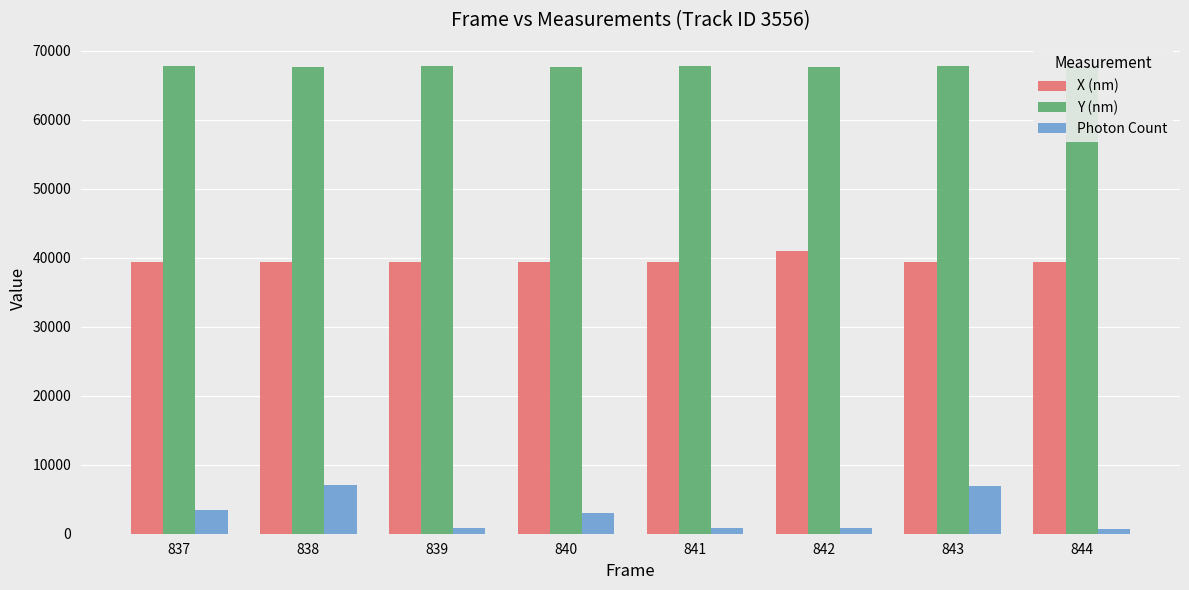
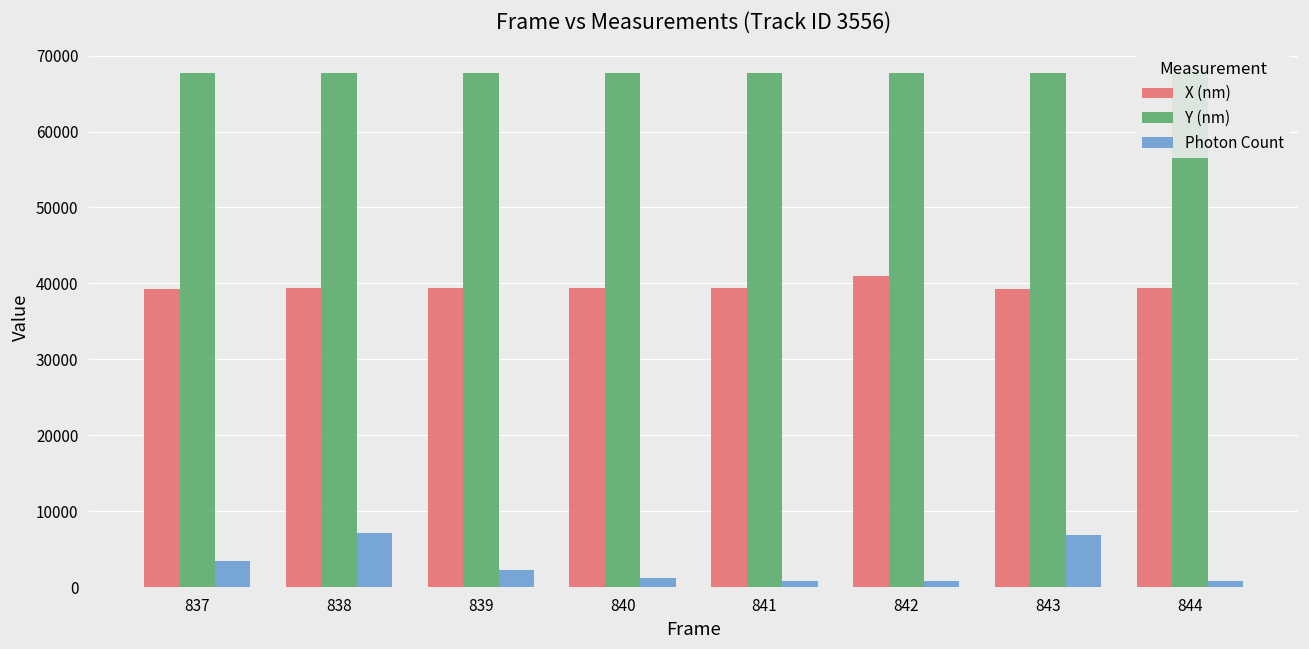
  {
    "X (nm)": {
      "837": 39000,
      "838": 39000,
      "839": 39000,
      "840": 39000,
      "841": 39000,
      "842": 41000,
      "843": 39000,
      "844": 39000
    },
    "Y (nm)": {
      "837": 68000,
      "838": 68000,
      "839": 68000,
      "840": 68000,
      "841": 68000,
      "842": 68000,
      "843": 68000
    },
    "Photon Count": {
      "837": 3000,
      "838": 7000,
-     "839": 1000,
-     "840": 3000,
+     "839": 2000,
+     "840": 1000,
      "841": 1000,
      "842": 1000,
      "843": 7000,
      "844": 1000
    }
  }
